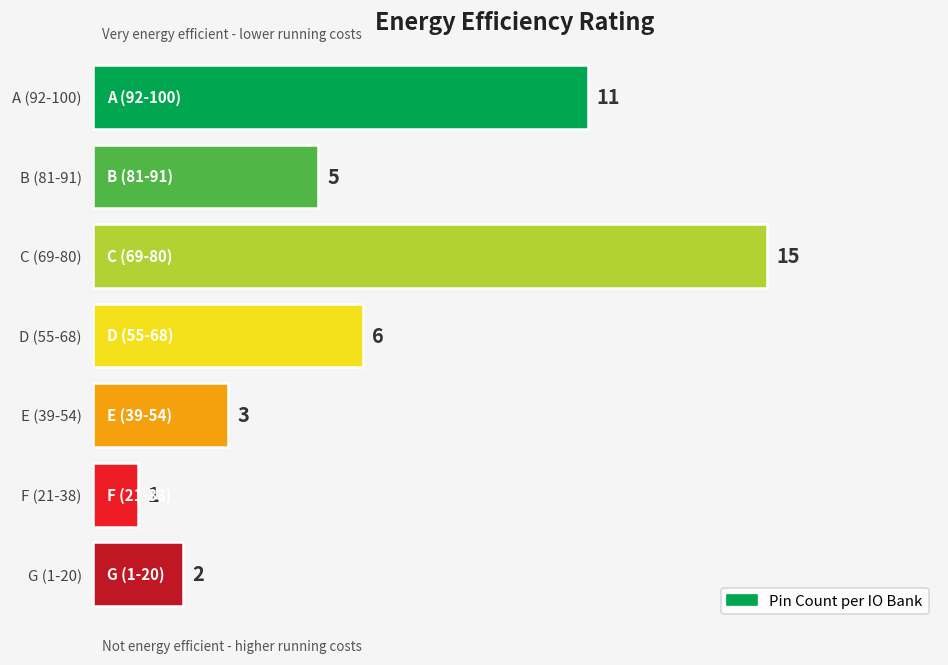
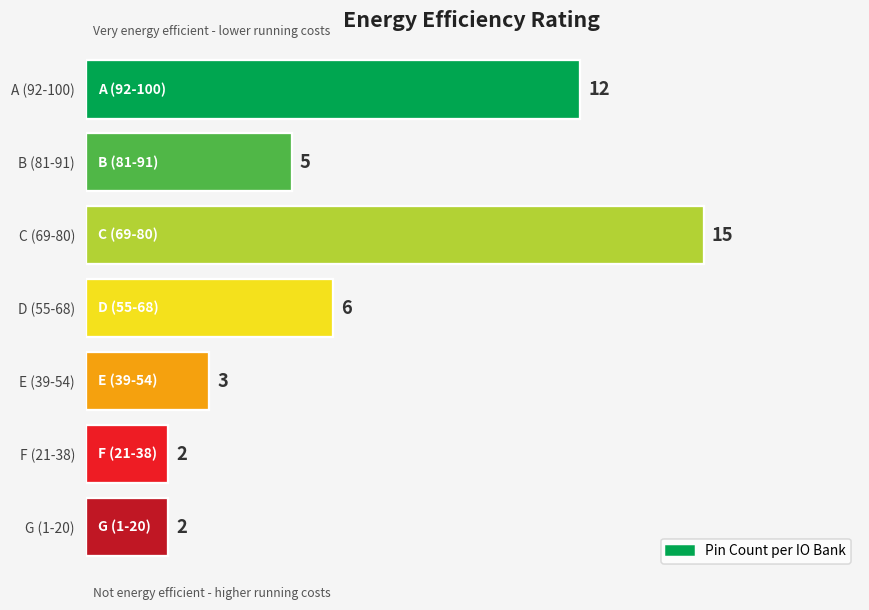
  {
-   "A (92-100)": 11,
+   "A (92-100)": 12,
    "B (81-91)": 5,
    "C (69-80)": 15,
    "D (55-68)": 6,
    "E (39-54)": 3,
-   "F (21-38)": 1,
+   "F (21-38)": 2,
    "G (1-20)": 2
  }
